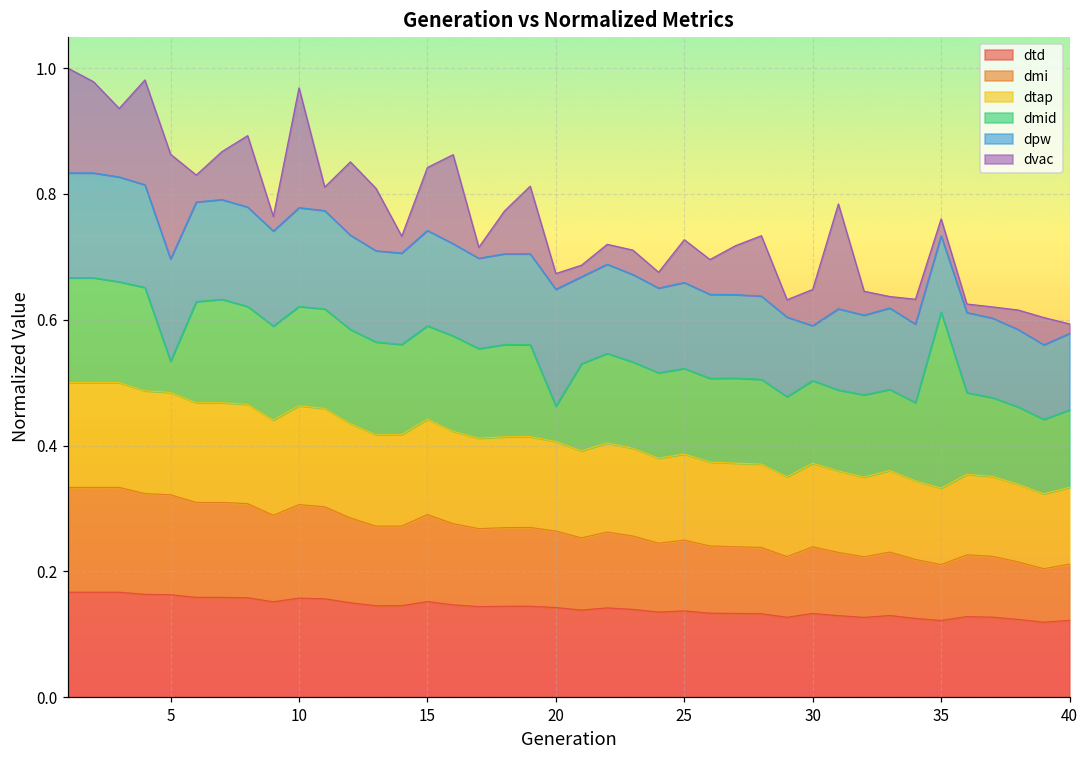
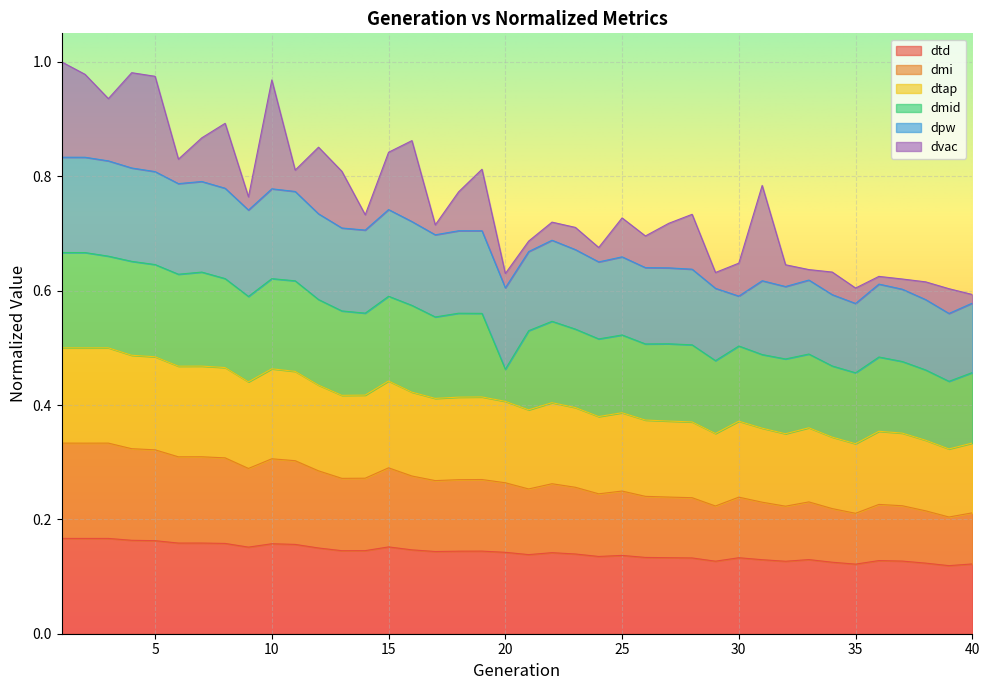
  {
    "dtap": {
      "5": 0.16,
      "10": 0.16,
      "15": 0.15,
      "20": 0.14,
      "25": 0.14,
      "30": 0.13,
      "35": 0.12,
      "40": 0.12
    },
    "dmid": {
-     "5": 0.05,
+     "5": 0.16,
      "10": 0.16,
      "15": 0.15,
      "20": 0.06,
      "25": 0.14,
      "30": 0.13,
-     "35": 0.28,
+     "35": 0.12,
      "40": 0.12
    },
    "dpw": {
      "5": 0.16,
      "10": 0.16,
      "15": 0.15,
-     "20": 0.19,
+     "20": 0.14,
      "25": 0.14,
      "30": 0.09,
      "35": 0.12,
      "40": 0.12
    },
    "dvac": {
      "5": 0.17,
      "10": 0.19,
      "15": 0.10,
      "20": 0.03,
      "25": 0.07,
      "30": 0.06,
      "35": 0.03,
      "40": 0.02
    }
  }
